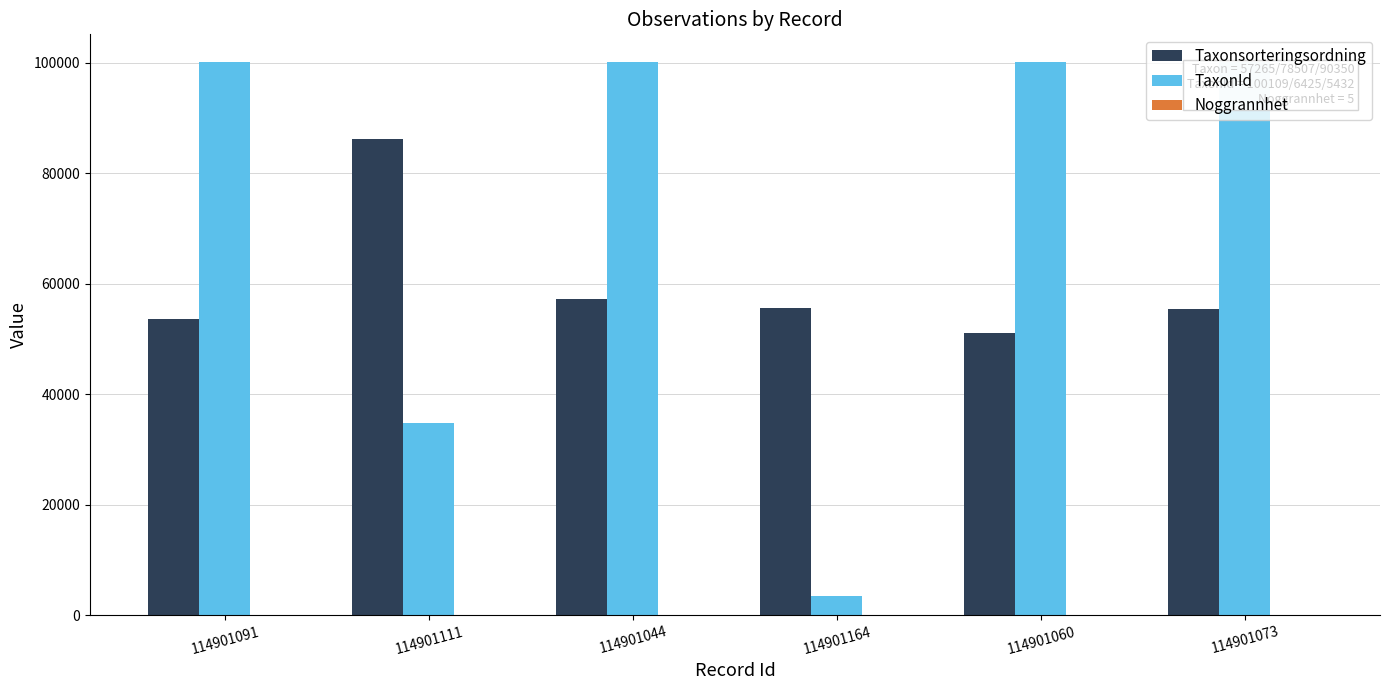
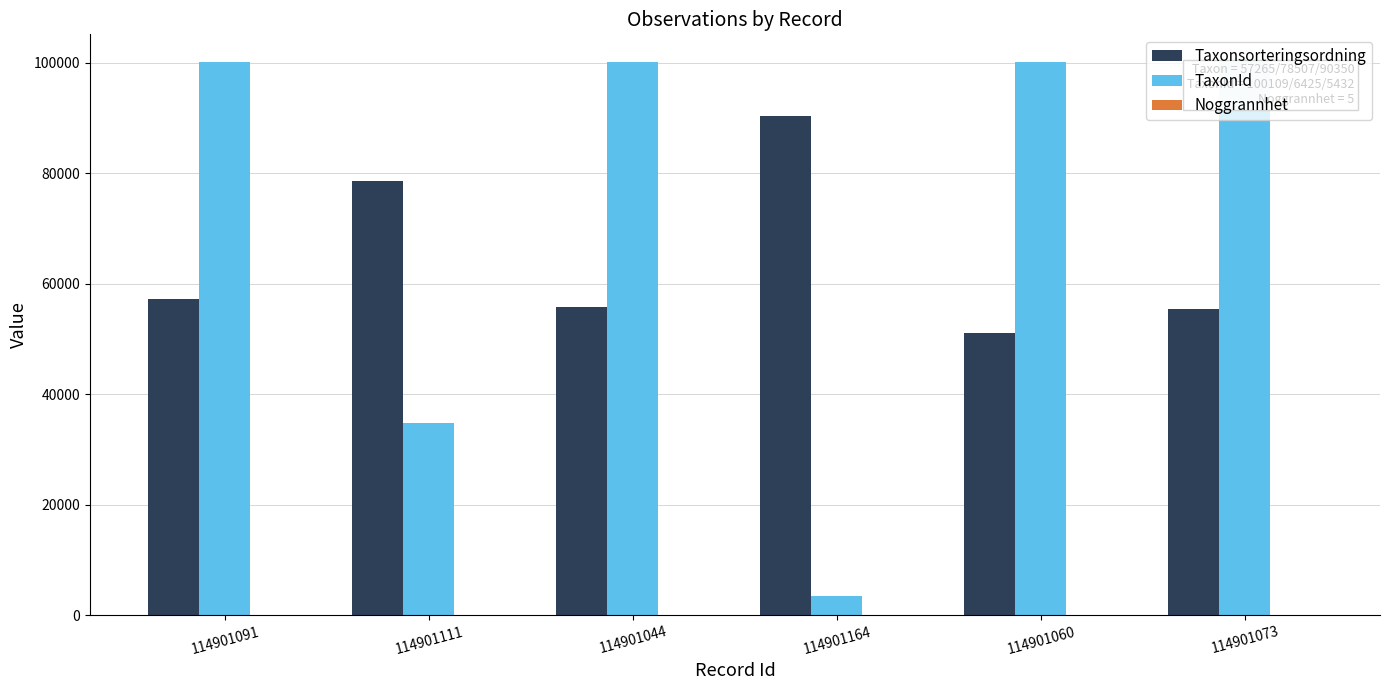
  {
    "Taxonsorteringsordning": {
-     "114901091": 54000,
-     "114901111": 86000,
-     "114901044": 57000,
-     "114901164": 56000,
+     "114901091": 57000,
+     "114901111": 79000,
+     "114901044": 56000,
+     "114901164": 90000,
      "114901060": 51000,
      "114901073": 55000
    },
    "TaxonId": {
      "114901091": 100000,
      "114901111": 35000,
      "114901044": 100000,
      "114901164": 4000,
      "114901060": 100000
    }
  }
